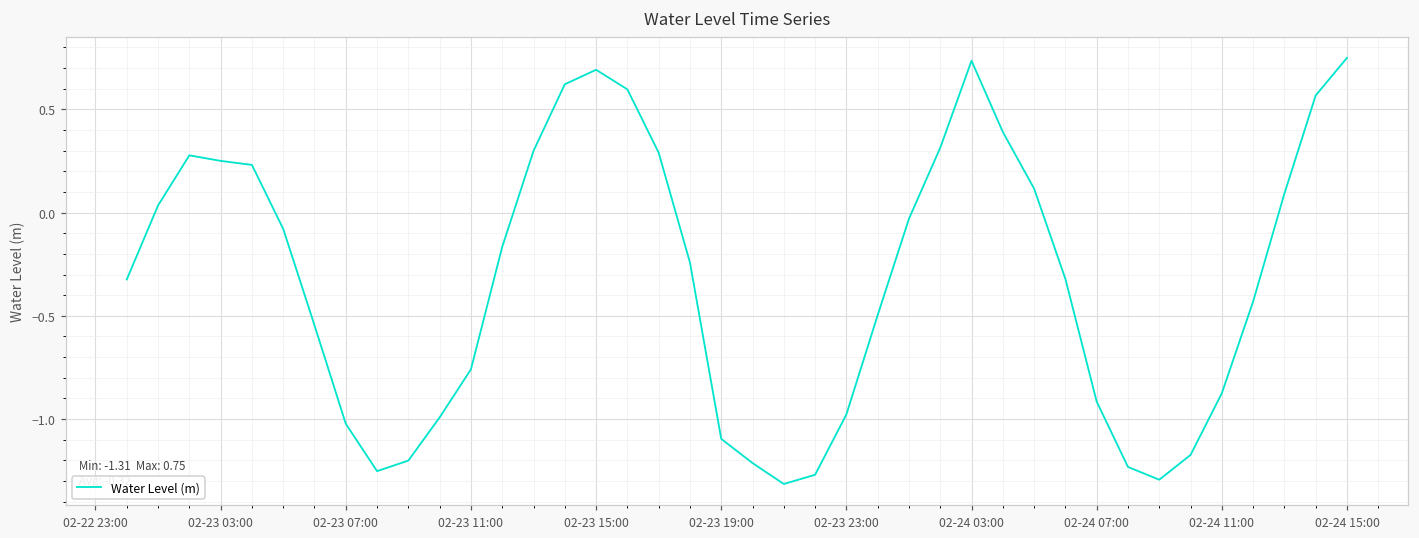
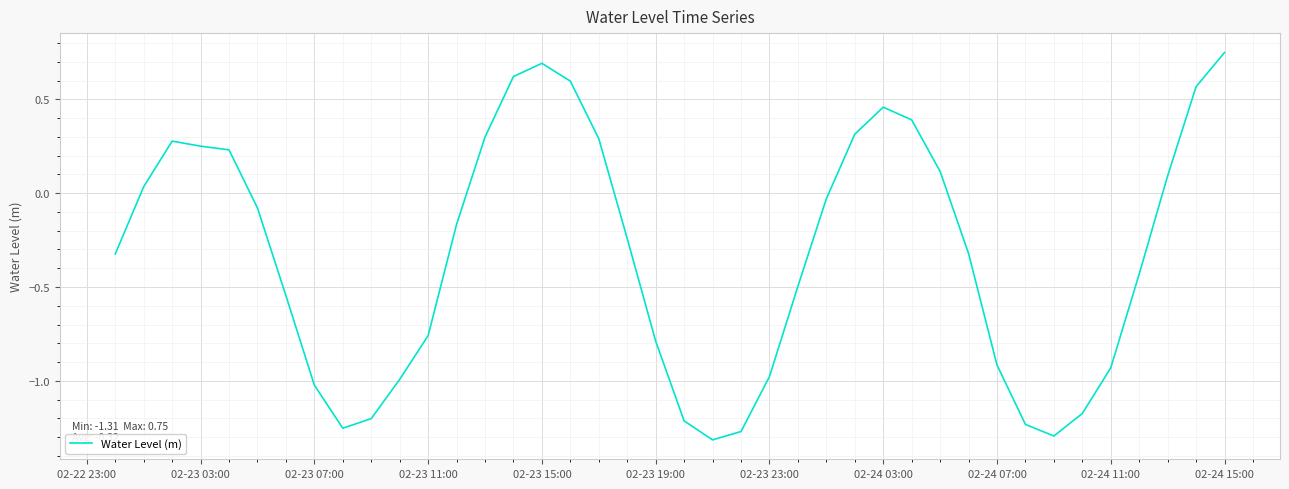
  {
    "02-23 03:00": 0.25,
    "02-23 07:00": -1.02,
    "02-23 11:00": -0.76,
    "02-23 15:00": 0.69,
-   "02-23 19:00": -1.10,
+   "02-23 19:00": -0.79,
    "02-23 23:00": -0.98,
-   "02-24 03:00": 0.74,
+   "02-24 03:00": 0.46,
    "02-24 07:00": -0.92,
-   "02-24 11:00": -0.87,
+   "02-24 11:00": -0.93,
    "02-24 15:00": 0.75
  }
